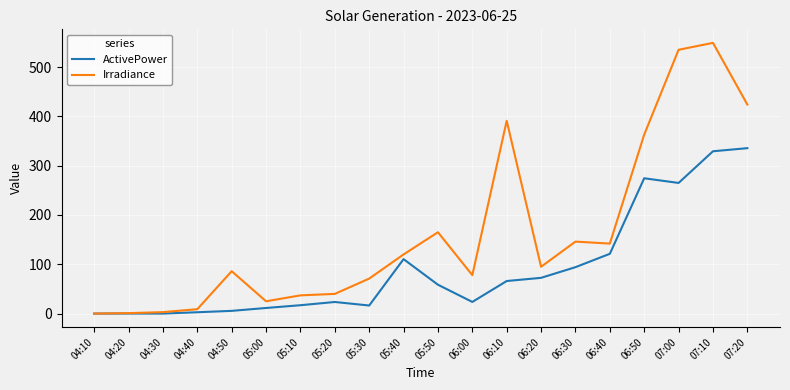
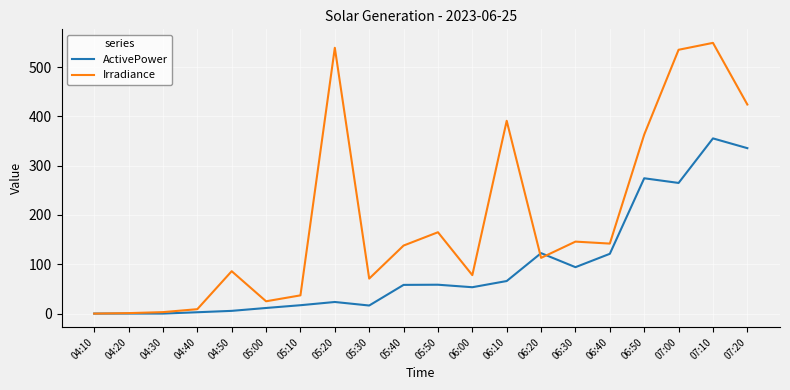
  {
    "ActivePower": {
      "04:40": 0,
      "04:50": 10,
      "05:00": 10,
      "05:10": 20,
      "05:20": 20,
      "05:30": 20,
-     "05:40": 110,
+     "05:40": 60,
      "05:50": 60,
-     "06:00": 20,
+     "06:00": 50,
      "06:10": 70,
-     "06:20": 70,
+     "06:20": 120,
      "06:30": 90,
      "06:40": 120,
      "06:50": 270,
      "07:00": 260,
-     "07:10": 330,
+     "07:10": 360,
      "07:20": 340
    },
    "Irradiance": {
      "04:40": 10,
      "04:50": 90,
      "05:00": 30,
      "05:10": 40,
-     "05:20": 40,
+     "05:20": 540,
      "05:30": 70,
-     "05:40": 120,
+     "05:40": 140,
      "05:50": 170,
      "06:00": 80,
      "06:10": 390,
-     "06:20": 100,
+     "06:20": 110,
      "06:30": 150,
      "06:40": 140,
      "06:50": 360,
      "07:00": 540,
      "07:10": 550,
      "07:20": 420
    }
  }
